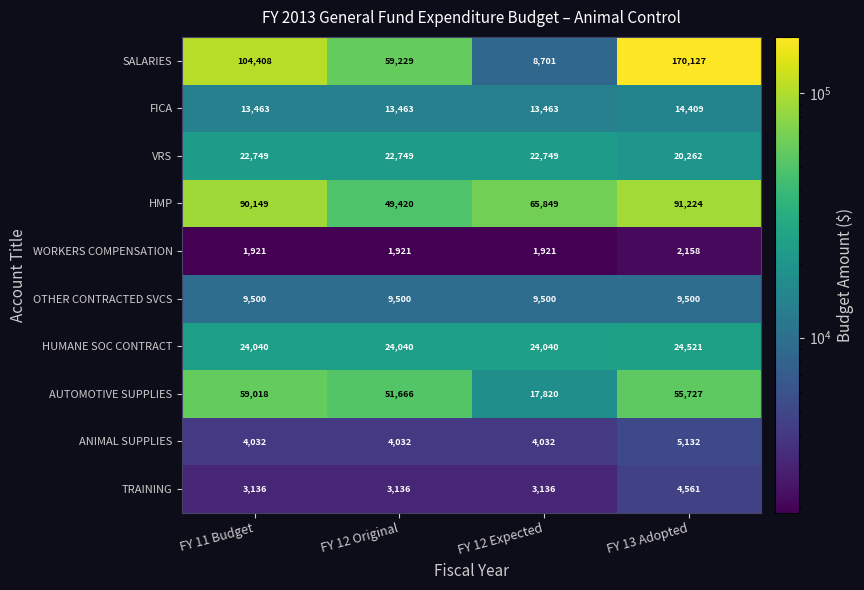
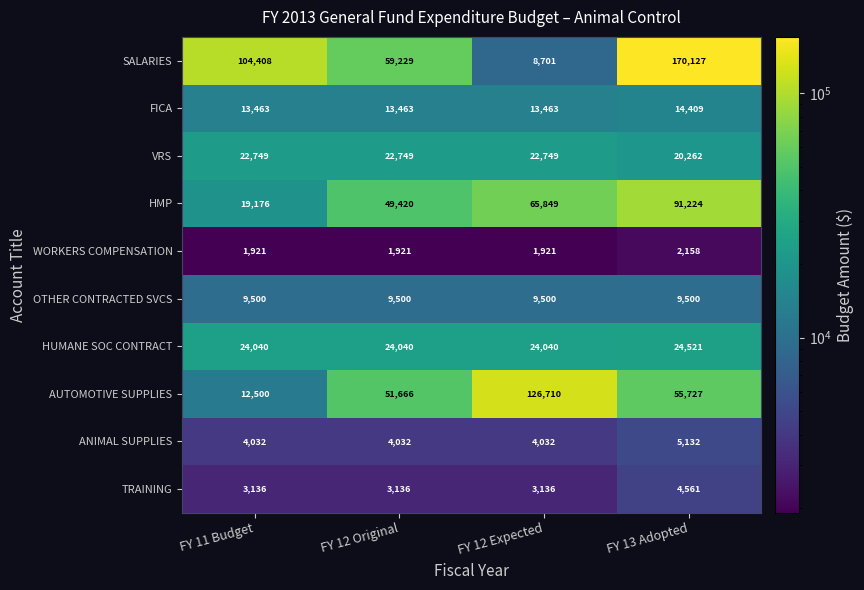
  {
    "SALARIES": {
      "FY 11 Budget": "104,408",
      "FY 12 Original": "59,229",
      "FY 12 Expected": "8,701",
      "FY 13 Adopted": "170,127"
    },
    "FICA": {
      "FY 11 Budget": "13,463",
      "FY 12 Original": "13,463",
      "FY 12 Expected": "13,463",
      "FY 13 Adopted": "14,409"
    },
    "VRS": {
      "FY 11 Budget": "22,749",
      "FY 12 Original": "22,749",
      "FY 12 Expected": "22,749",
      "FY 13 Adopted": "20,262"
    },
    "HMP": {
-     "FY 11 Budget": "90,149",
+     "FY 11 Budget": "19,176",
      "FY 12 Original": "49,420",
      "FY 12 Expected": "65,849",
      "FY 13 Adopted": "91,224"
    },
    "WORKERS COMPENSATION": {
      "FY 11 Budget": "1,921",
      "FY 12 Original": "1,921",
      "FY 12 Expected": "1,921",
      "FY 13 Adopted": "2,158"
    },
    "OTHER CONTRACTED SVCS": {
      "FY 11 Budget": "9,500",
      "FY 12 Original": "9,500",
      "FY 12 Expected": "9,500",
      "FY 13 Adopted": "9,500"
    },
    "HUMANE SOC CONTRACT": {
      "FY 11 Budget": "24,040",
      "FY 12 Original": "24,040",
      "FY 12 Expected": "24,040",
      "FY 13 Adopted": "24,521"
    },
    "AUTOMOTIVE SUPPLIES": {
-     "FY 11 Budget": "59,018",
+     "FY 11 Budget": "12,500",
      "FY 12 Original": "51,666",
-     "FY 12 Expected": "17,820",
+     "FY 12 Expected": "126,710",
      "FY 13 Adopted": "55,727"
    },
    "ANIMAL SUPPLIES": {
      "FY 11 Budget": "4,032",
      "FY 12 Original": "4,032",
      "FY 12 Expected": "4,032",
      "FY 13 Adopted": "5,132"
    },
    "TRAINING": {
      "FY 11 Budget": "3,136",
      "FY 12 Original": "3,136",
      "FY 12 Expected": "3,136",
      "FY 13 Adopted": "4,561"
    }
  }
